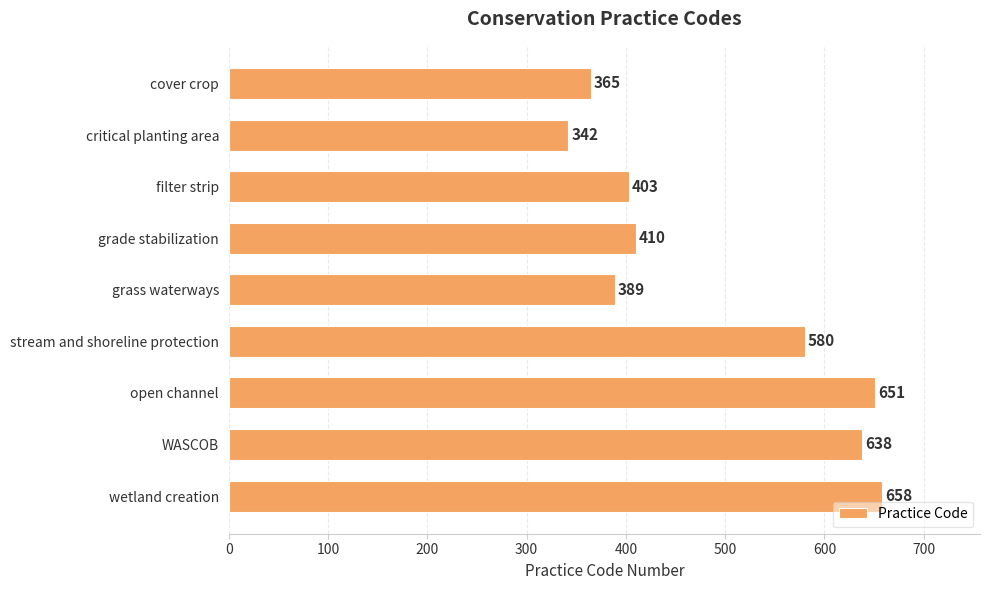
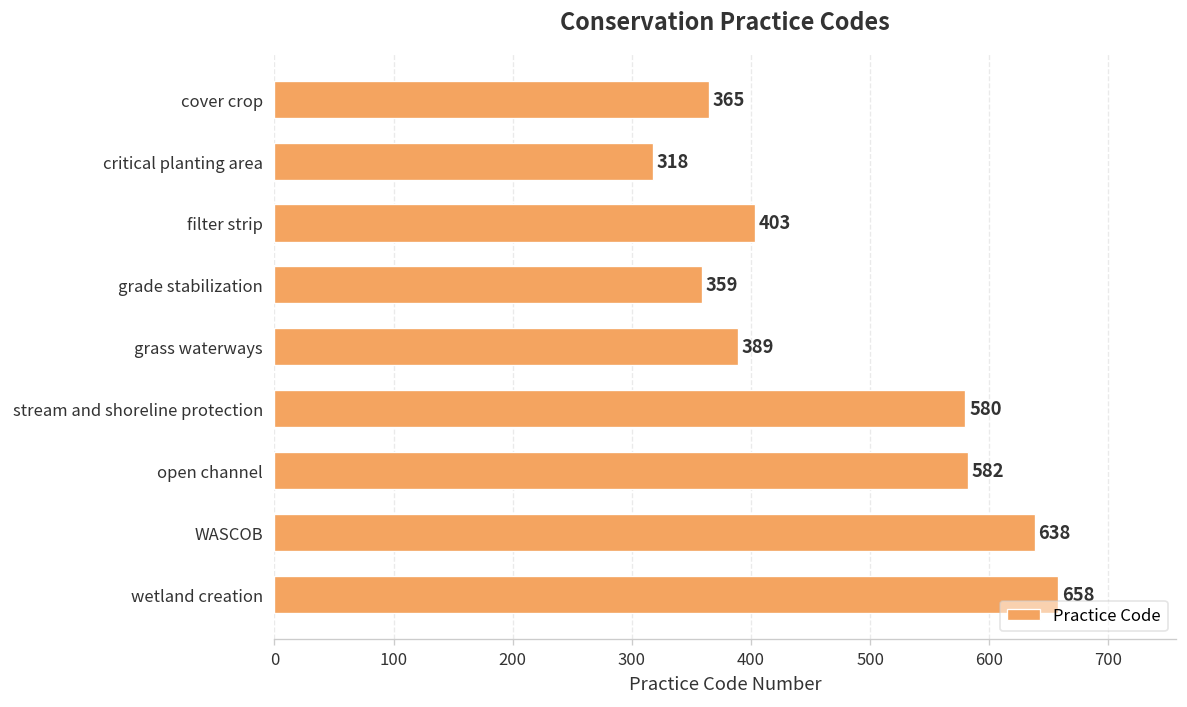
  {
    "cover crop": 365,
-   "critical planting area": 342,
+   "critical planting area": 318,
    "filter strip": 403,
-   "grade stabilization": 410,
+   "grade stabilization": 359,
    "grass waterways": 389,
    "stream and shoreline protection": 580,
-   "open channel": 651,
+   "open channel": 582,
    "WASCOB": 638
  }
